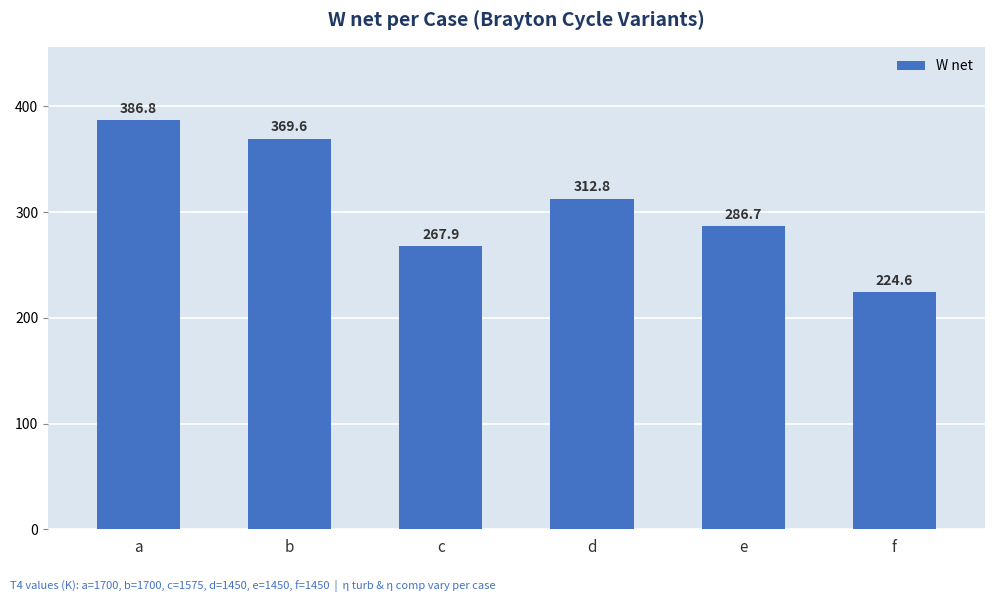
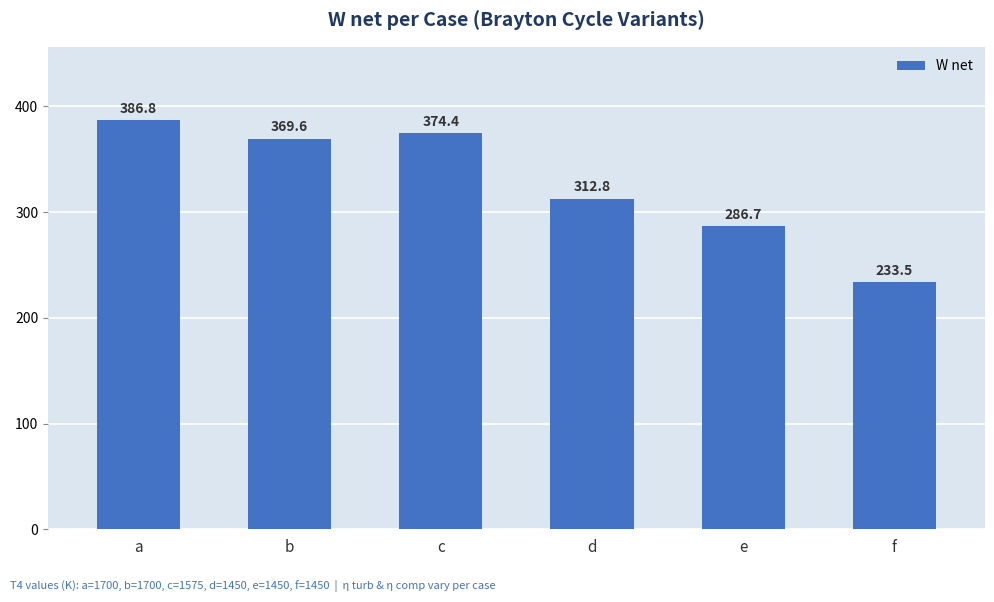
  {
    "a": 386.8,
    "b": 369.6,
-   "c": 267.9,
+   "c": 374.4,
    "d": 312.8,
    "e": 286.7,
-   "f": 224.6
+   "f": 233.5
  }
